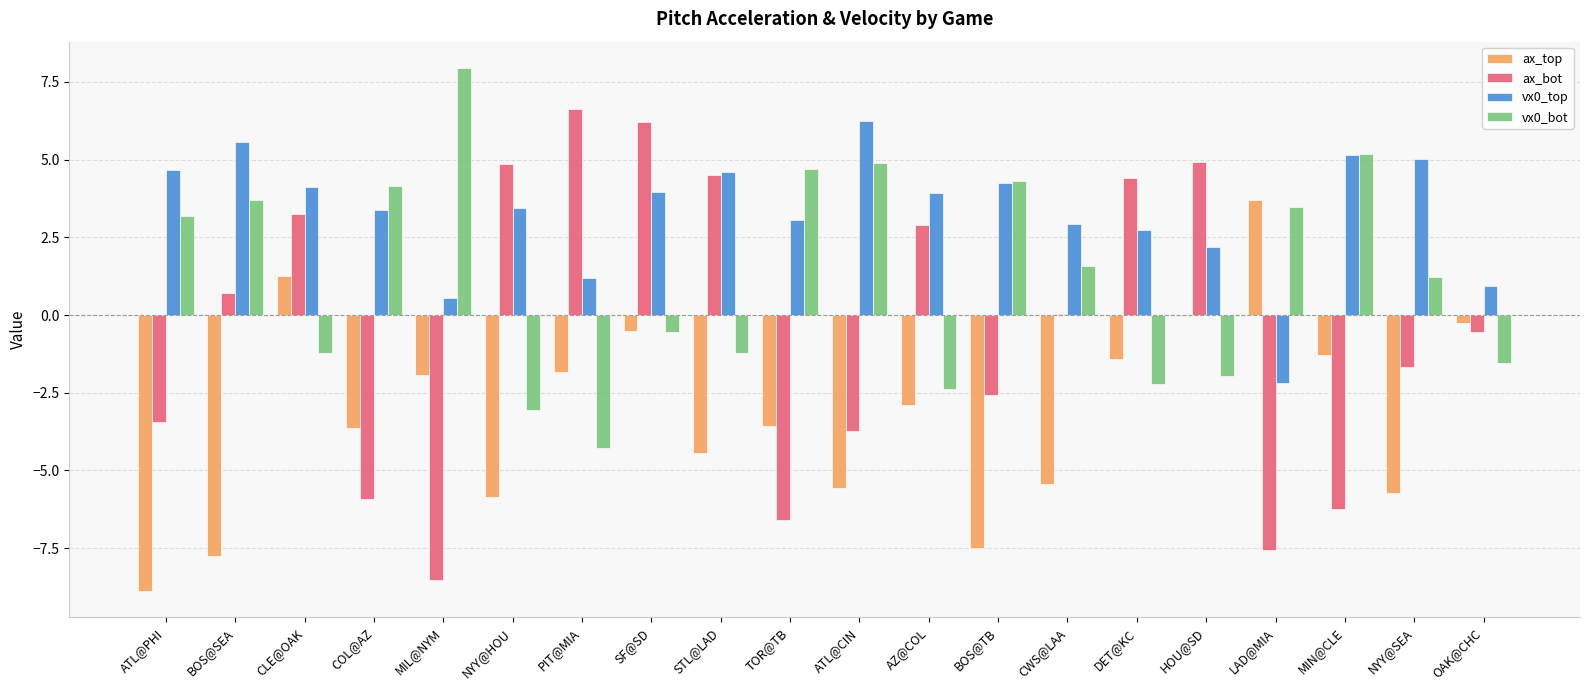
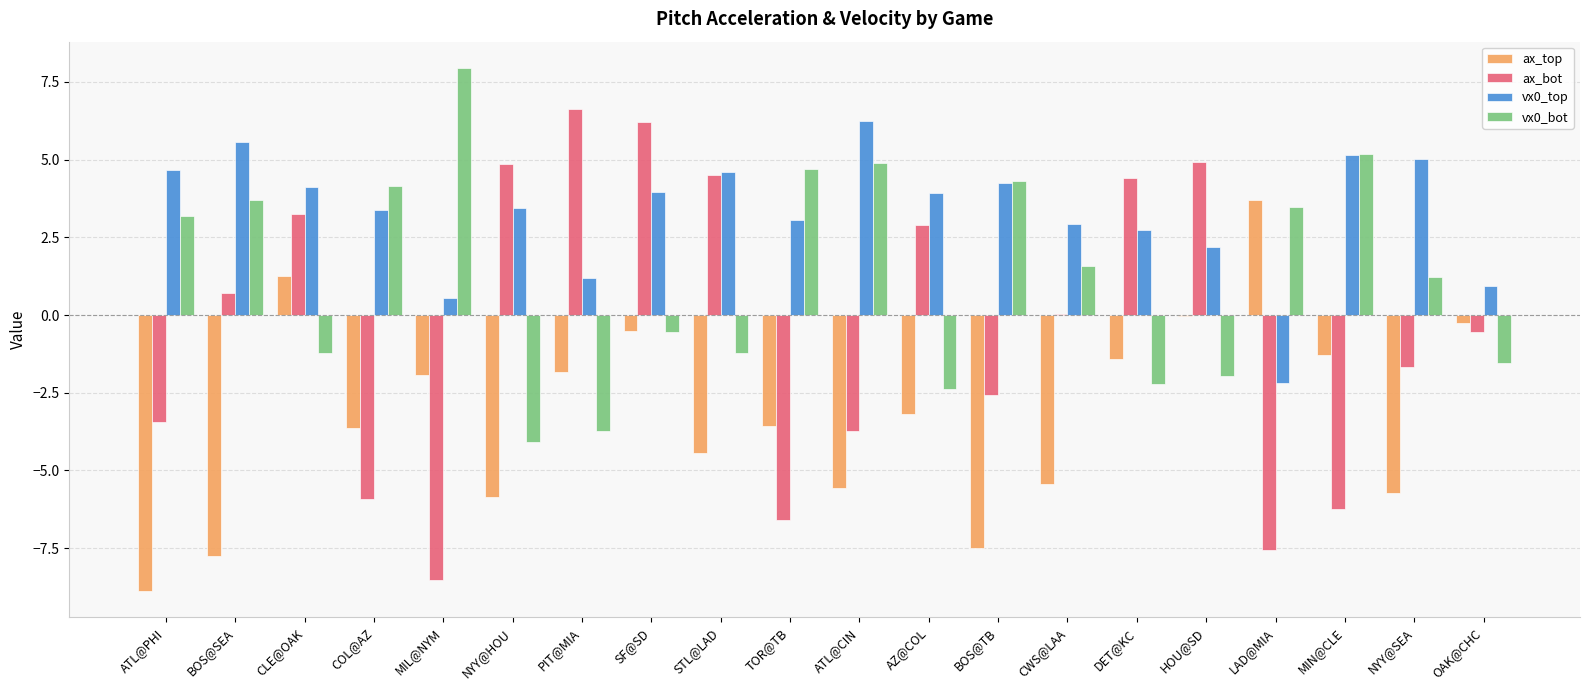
  {
    "ax_top": {
      "ATL@PHI": -8.9,
      "BOS@SEA": -7.8,
      "CLE@OAK": 1.2,
      "COL@AZ": -3.6,
      "MIL@NYM": -1.9,
      "NYY@HOU": -5.8,
      "PIT@MIA": -1.8,
      "SF@SD": -0.5,
      "STL@LAD": -4.4,
      "TOR@TB": -3.6,
      "ATL@CIN": -5.6,
-     "AZ@COL": -2.9,
+     "AZ@COL": -3.2,
      "BOS@TB": -7.5,
      "CWS@LAA": -5.4,
      "DET@KC": -1.4,
      "LAD@MIA": 3.7,
      "MIN@CLE": -1.3,
      "NYY@SEA": -5.7,
      "OAK@CHC": -0.3
    },
    "ax_bot": {
      "ATL@PHI": -3.5,
      "BOS@SEA": 0.7,
      "CLE@OAK": 3.2,
      "COL@AZ": -5.9,
      "MIL@NYM": -8.5,
      "NYY@HOU": 4.8,
      "PIT@MIA": 6.6,
      "SF@SD": 6.2,
      "STL@LAD": 4.5,
      "TOR@TB": -6.6,
      "ATL@CIN": -3.7,
      "AZ@COL": 2.9,
      "BOS@TB": -2.6,
      "DET@KC": 4.4,
      "HOU@SD": 4.9,
      "LAD@MIA": -7.6,
      "MIN@CLE": -6.2,
      "NYY@SEA": -1.7,
      "OAK@CHC": -0.6
    },
    "vx0_top": {
      "ATL@PHI": 4.7,
      "BOS@SEA": 5.6,
      "CLE@OAK": 4.1,
      "COL@AZ": 3.4,
      "MIL@NYM": 0.6,
      "NYY@HOU": 3.4,
      "PIT@MIA": 1.2,
      "SF@SD": 4.0,
      "STL@LAD": 4.6,
      "TOR@TB": 3.0,
      "ATL@CIN": 6.2,
      "AZ@COL": 3.9,
      "BOS@TB": 4.3,
      "CWS@LAA": 2.9,
      "DET@KC": 2.7,
      "HOU@SD": 2.2,
      "LAD@MIA": -2.2,
      "MIN@CLE": 5.1,
      "NYY@SEA": 5.0,
      "OAK@CHC": 0.9
    },
    "vx0_bot": {
      "ATL@PHI": 3.2,
      "BOS@SEA": 3.7,
      "CLE@OAK": -1.2,
      "COL@AZ": 4.1,
      "MIL@NYM": 8.0,
-     "NYY@HOU": -3.1,
-     "PIT@MIA": -4.3,
+     "NYY@HOU": -4.1,
+     "PIT@MIA": -3.7,
      "SF@SD": -0.6,
      "STL@LAD": -1.2,
      "TOR@TB": 4.7,
      "ATL@CIN": 4.9,
      "AZ@COL": -2.4,
      "BOS@TB": 4.3,
      "CWS@LAA": 1.6,
      "DET@KC": -2.2,
      "HOU@SD": -2.0,
      "LAD@MIA": 3.5,
      "MIN@CLE": 5.2,
      "NYY@SEA": 1.2,
      "OAK@CHC": -1.5
    }
  }
